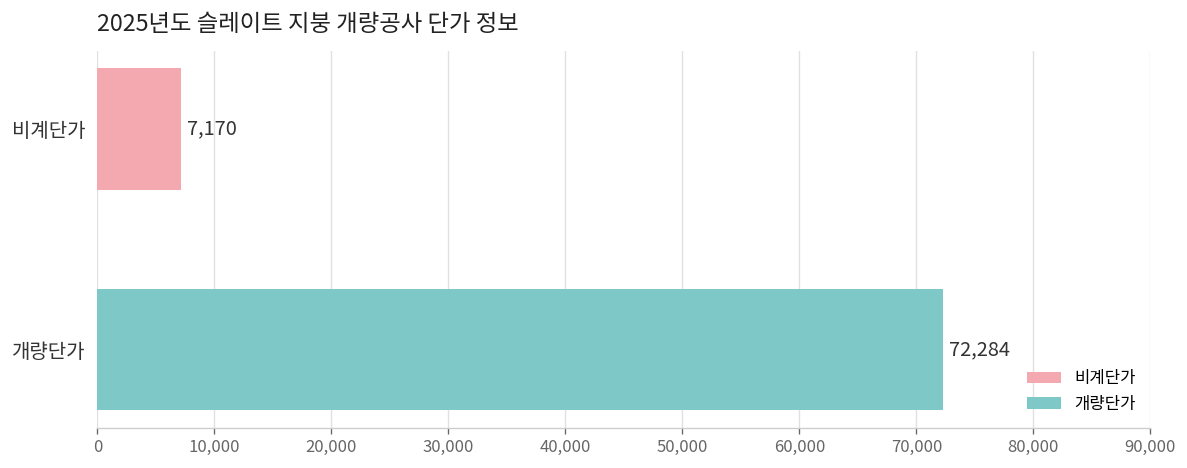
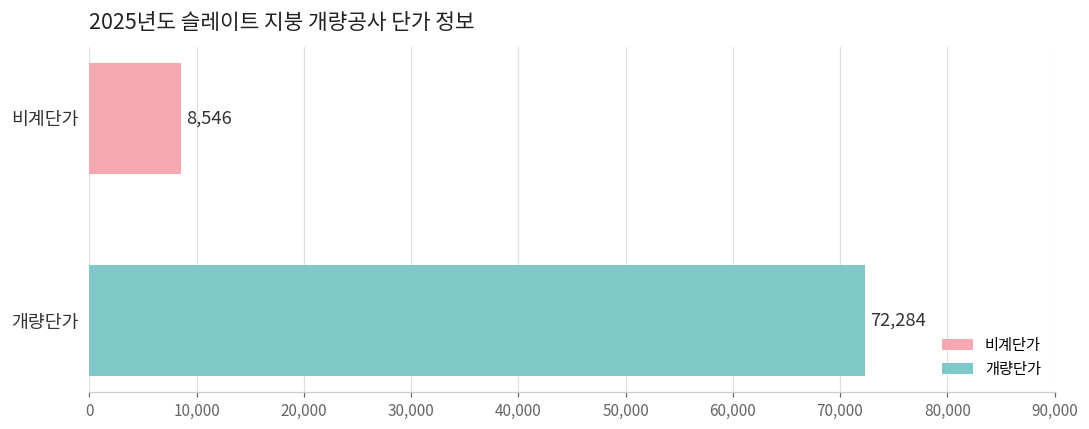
  {
-   "비계단가": "7,170",
+   "비계단가": "8,546",
    "개량단가": "72,284"
  }
